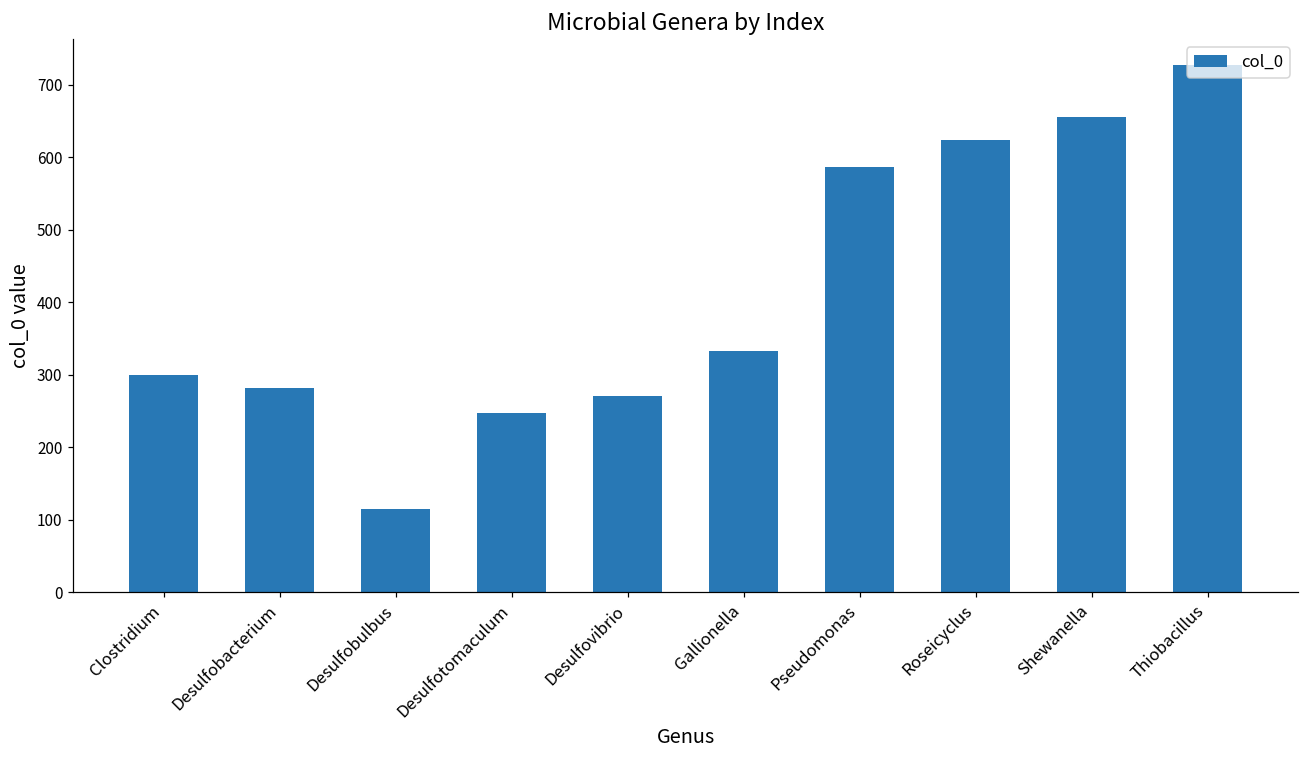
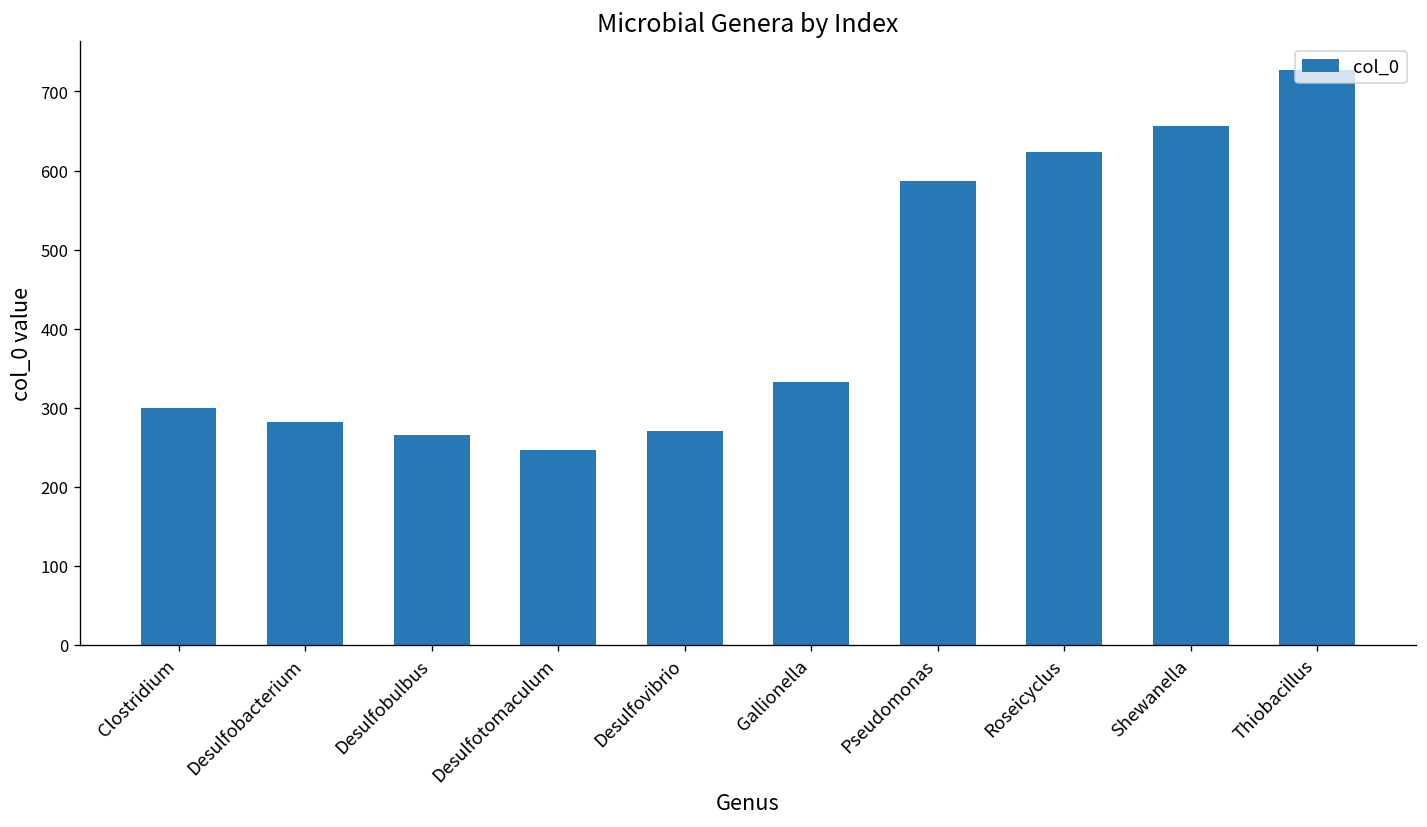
  {
    "Clostridium": 300,
    "Desulfobacterium": 280,
-   "Desulfobulbus": 110,
+   "Desulfobulbus": 270,
    "Desulfotomaculum": 250,
    "Desulfovibrio": 270,
    "Gallionella": 330,
    "Pseudomonas": 590,
    "Roseicyclus": 620,
    "Shewanella": 660
  }
